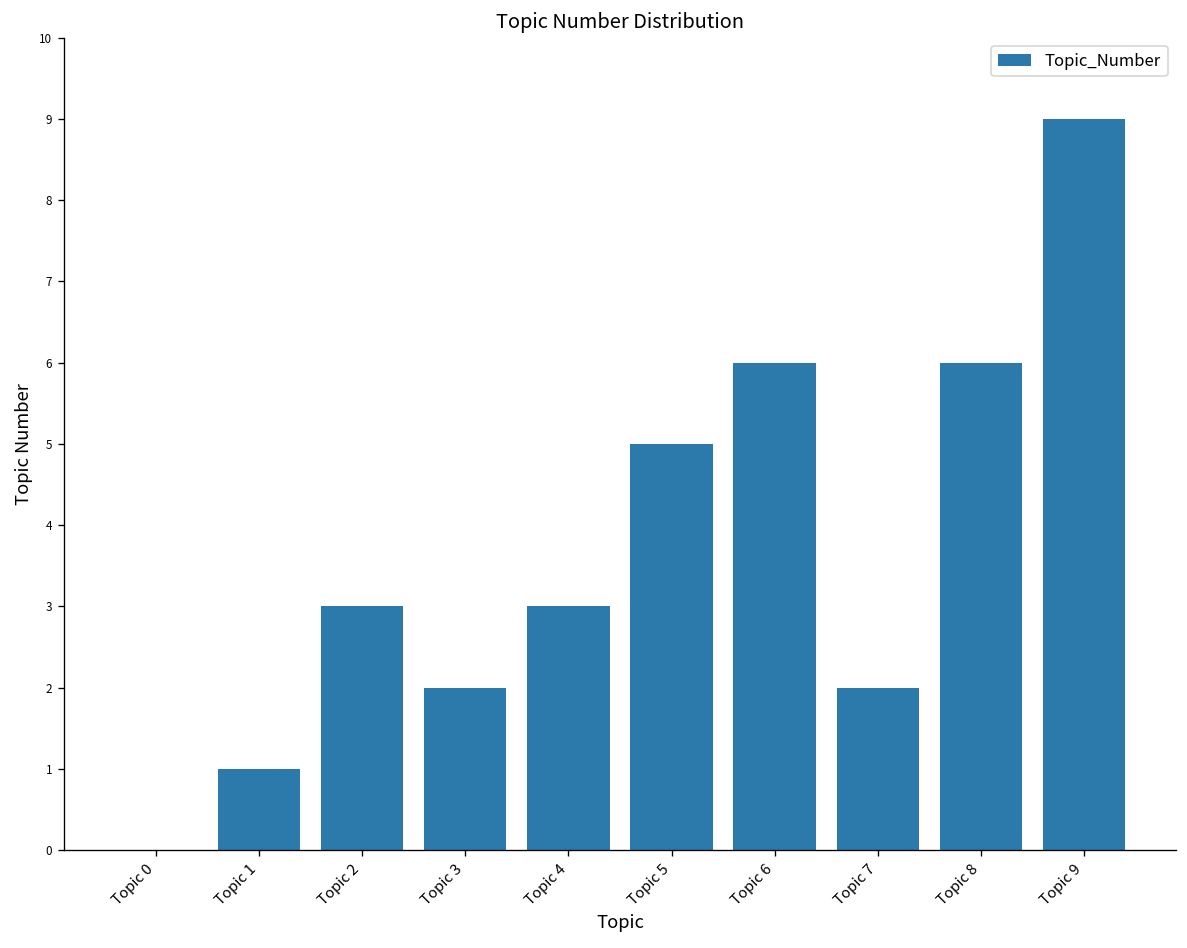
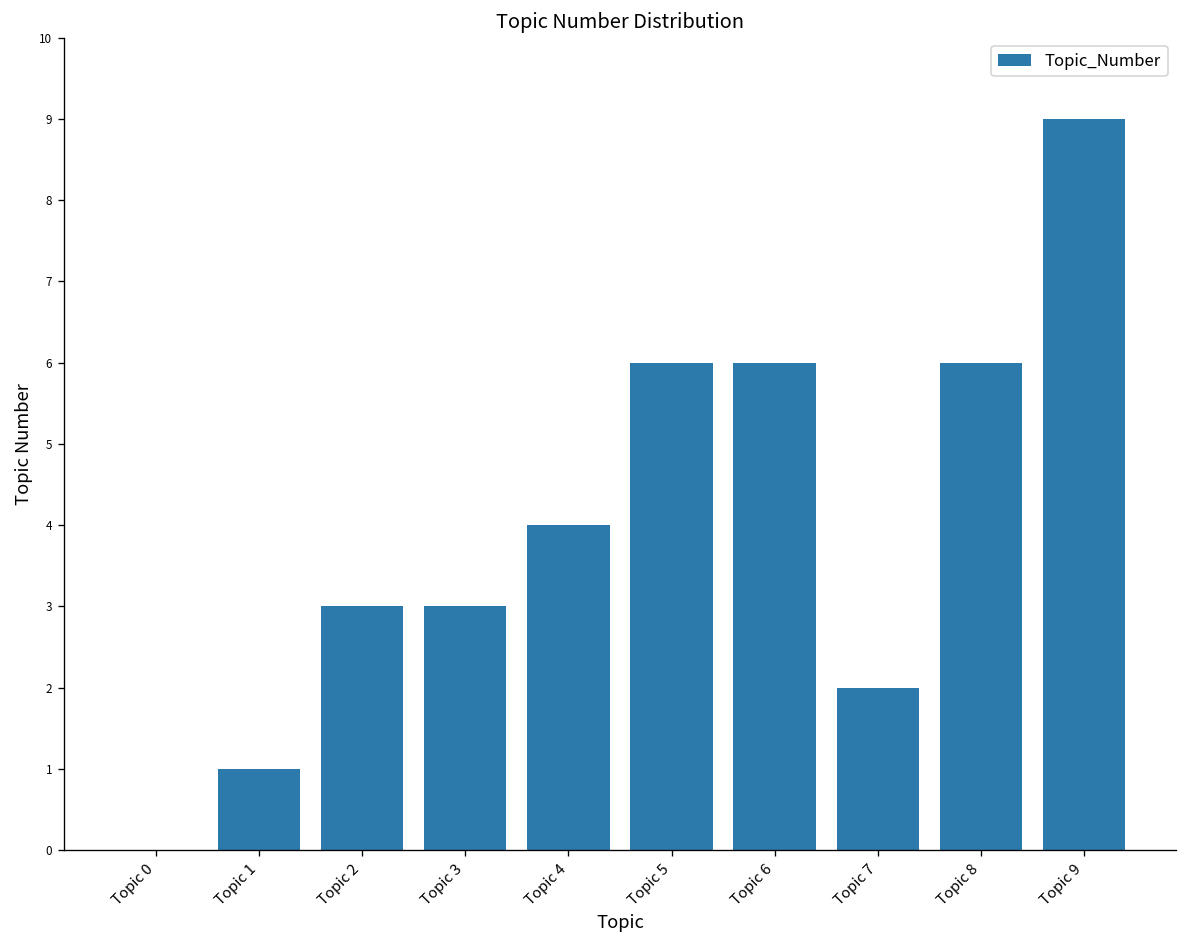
  {
    "Topic 0": 0,
    "Topic 1": 1,
    "Topic 2": 3,
-   "Topic 3": 2,
-   "Topic 4": 3,
-   "Topic 5": 5,
+   "Topic 3": 3,
+   "Topic 4": 4,
+   "Topic 5": 6,
    "Topic 6": 6,
    "Topic 7": 2,
    "Topic 8": 6,
    "Topic 9": 9
  }
